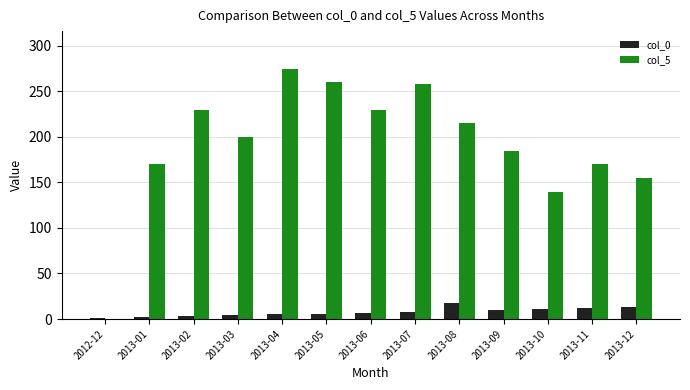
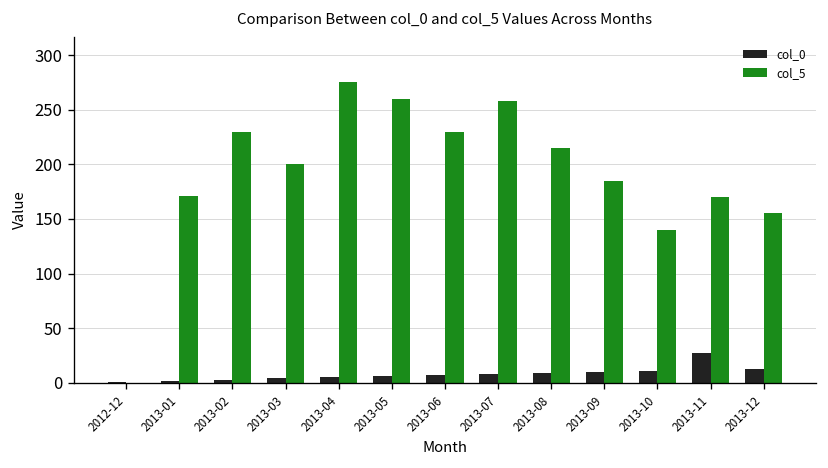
  {
    "col_0": {
      "2013-02": 0,
      "2013-03": 0,
      "2013-04": 10,
      "2013-05": 10,
      "2013-06": 10,
      "2013-07": 10,
-     "2013-08": 20,
+     "2013-08": 10,
      "2013-09": 10,
      "2013-10": 10,
-     "2013-11": 10,
+     "2013-11": 30,
      "2013-12": 10
    },
    "col_5": {
      "2012-12": 0,
      "2013-01": 170,
      "2013-02": 230,
      "2013-03": 200,
      "2013-04": 280,
      "2013-05": 260,
      "2013-06": 230,
      "2013-07": 260,
      "2013-08": 220,
      "2013-09": 190,
      "2013-10": 140,
      "2013-11": 170,
      "2013-12": 160
    }
  }
